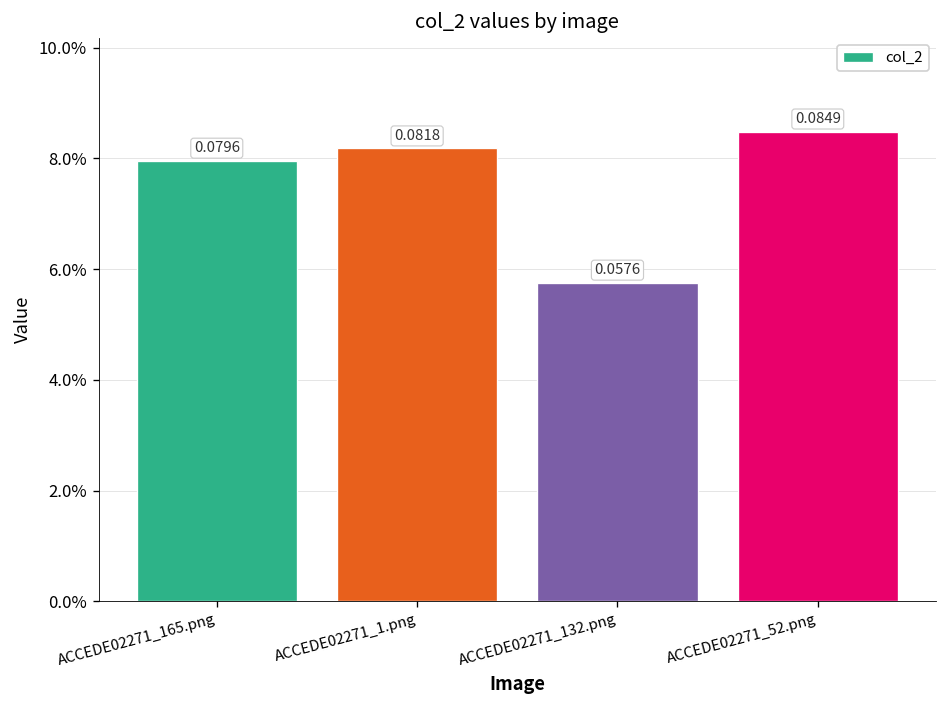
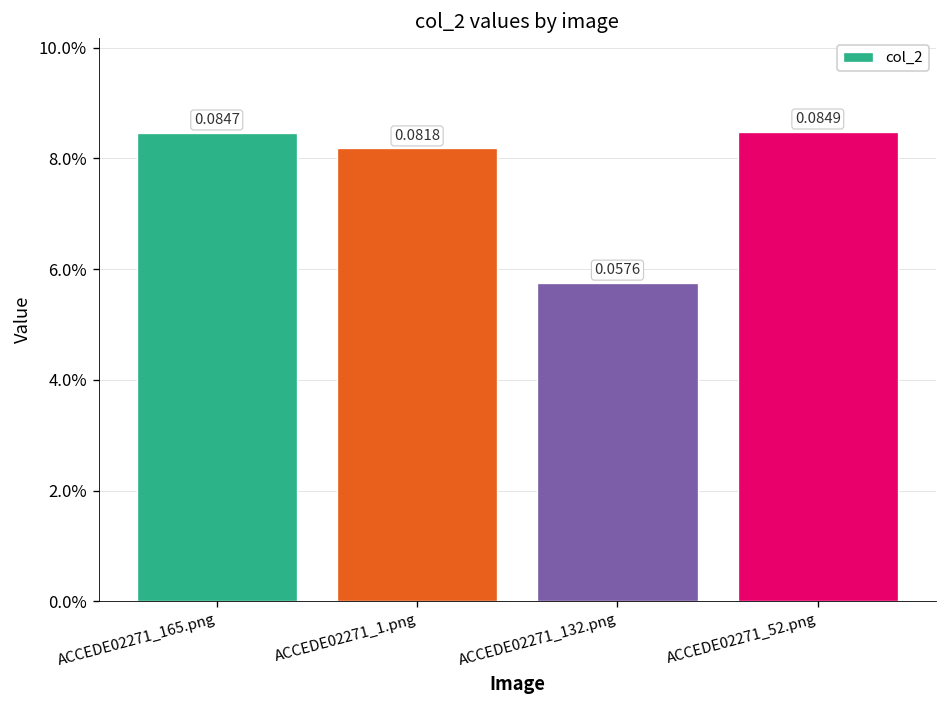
  {
-   "ACCEDE02271_165.png": 0.0796
+   "ACCEDE02271_165.png": 0.0847
  }
